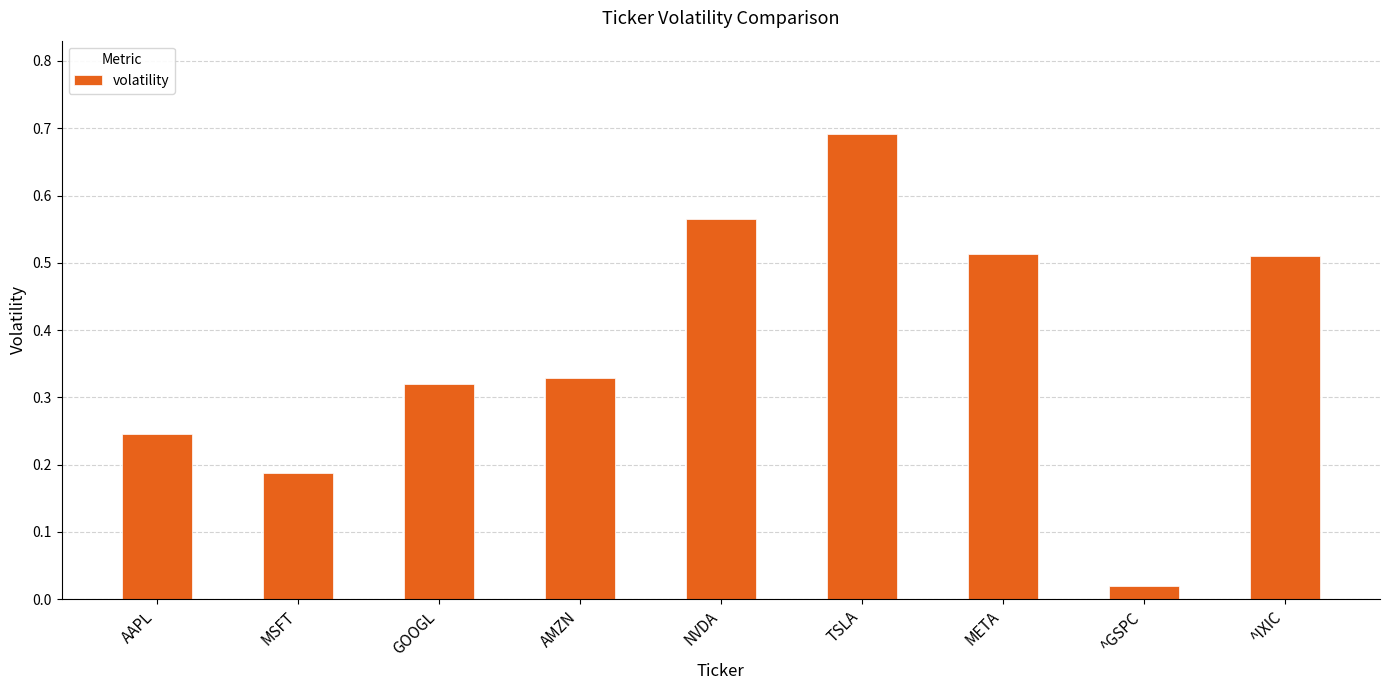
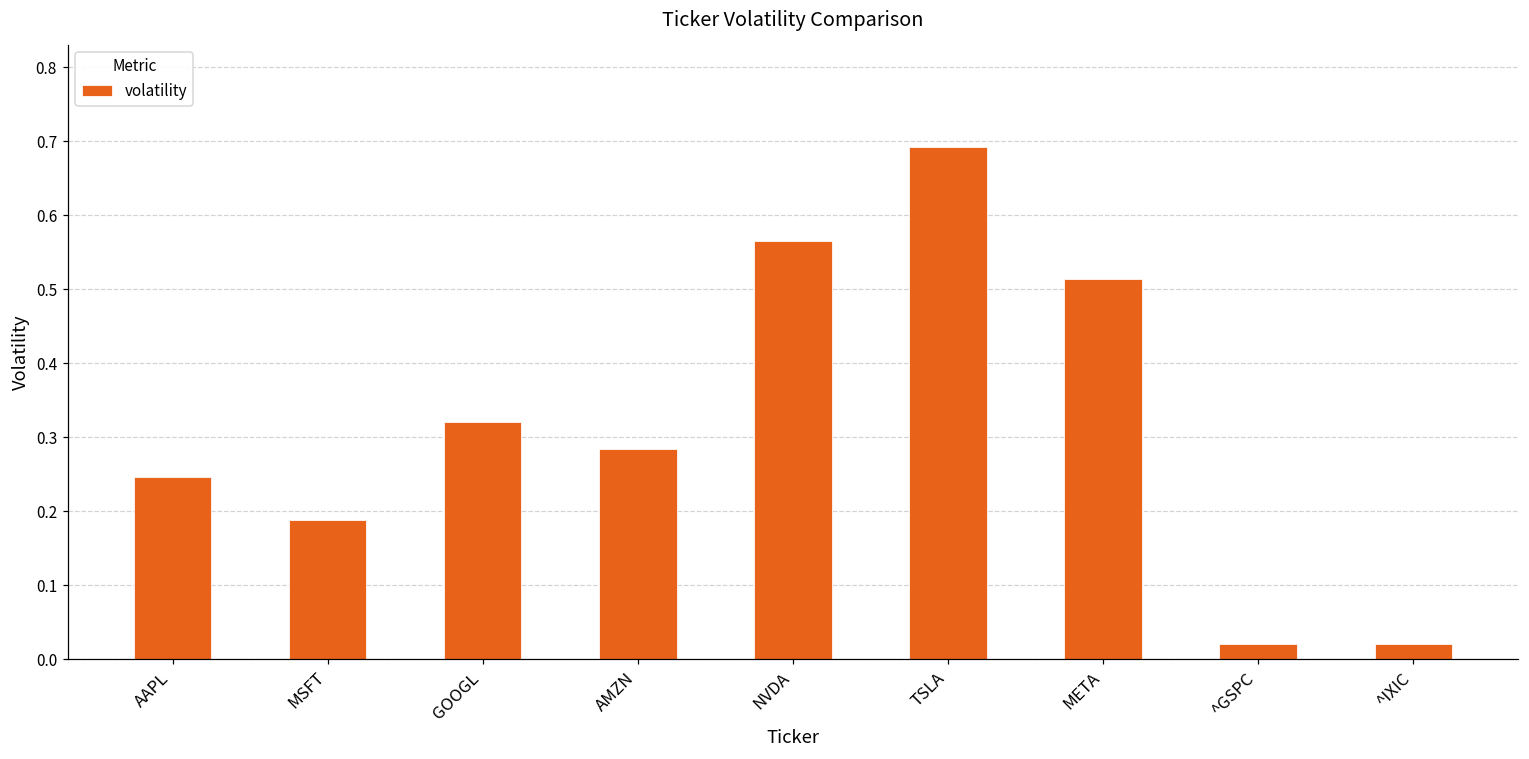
  {
    "AAPL": 0.25,
    "MSFT": 0.19,
    "GOOGL": 0.32,
-   "AMZN": 0.33,
+   "AMZN": 0.28,
    "NVDA": 0.57,
    "TSLA": 0.69,
    "META": 0.51,
    "^GSPC": 0.02,
-   "^IXIC": 0.51
+   "^IXIC": 0.02
  }
